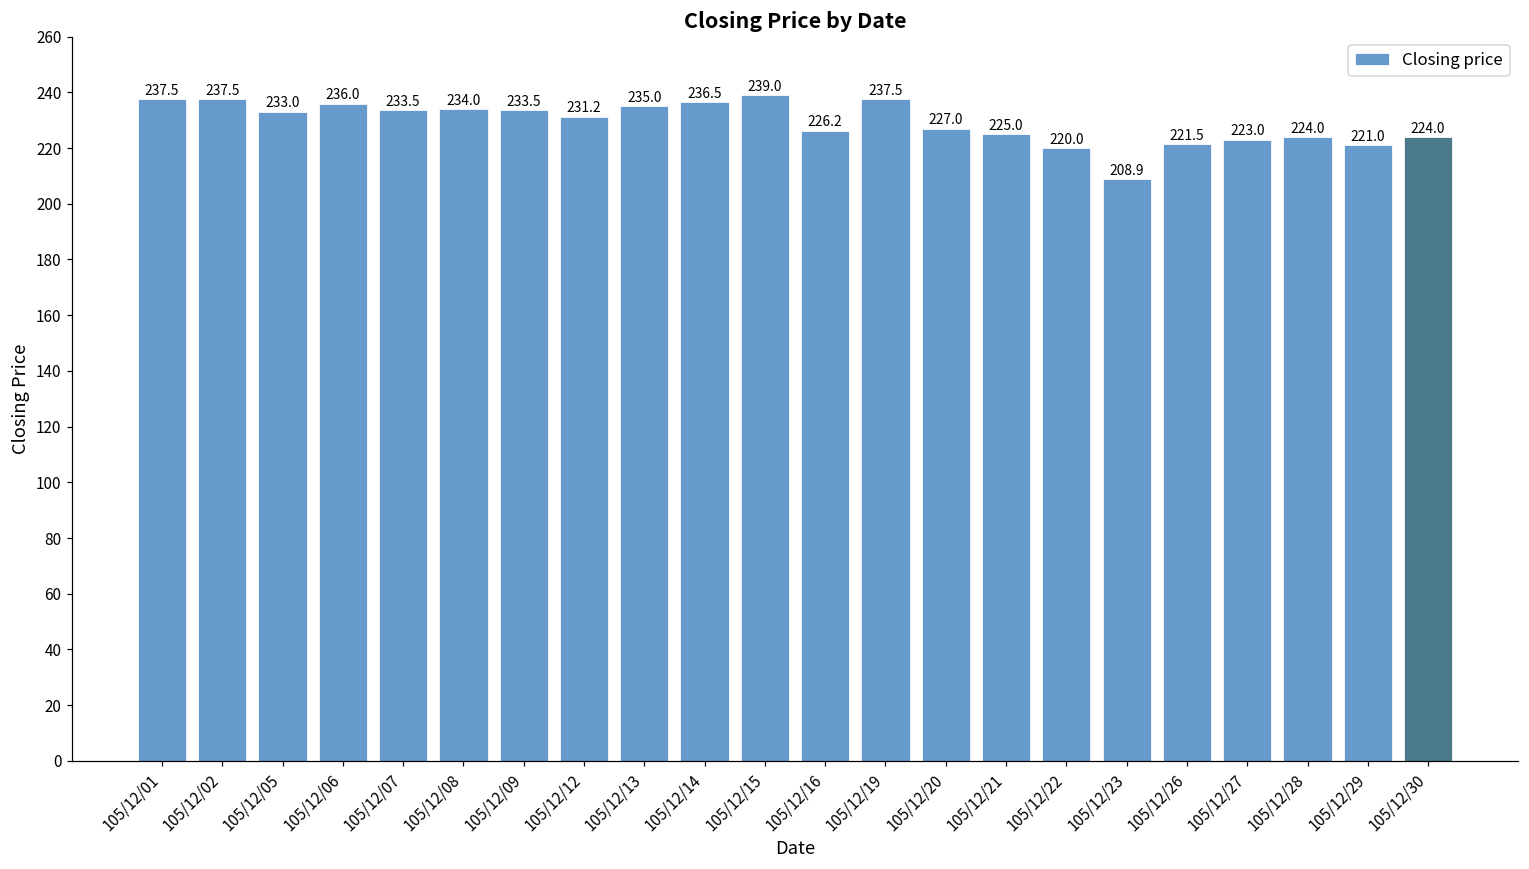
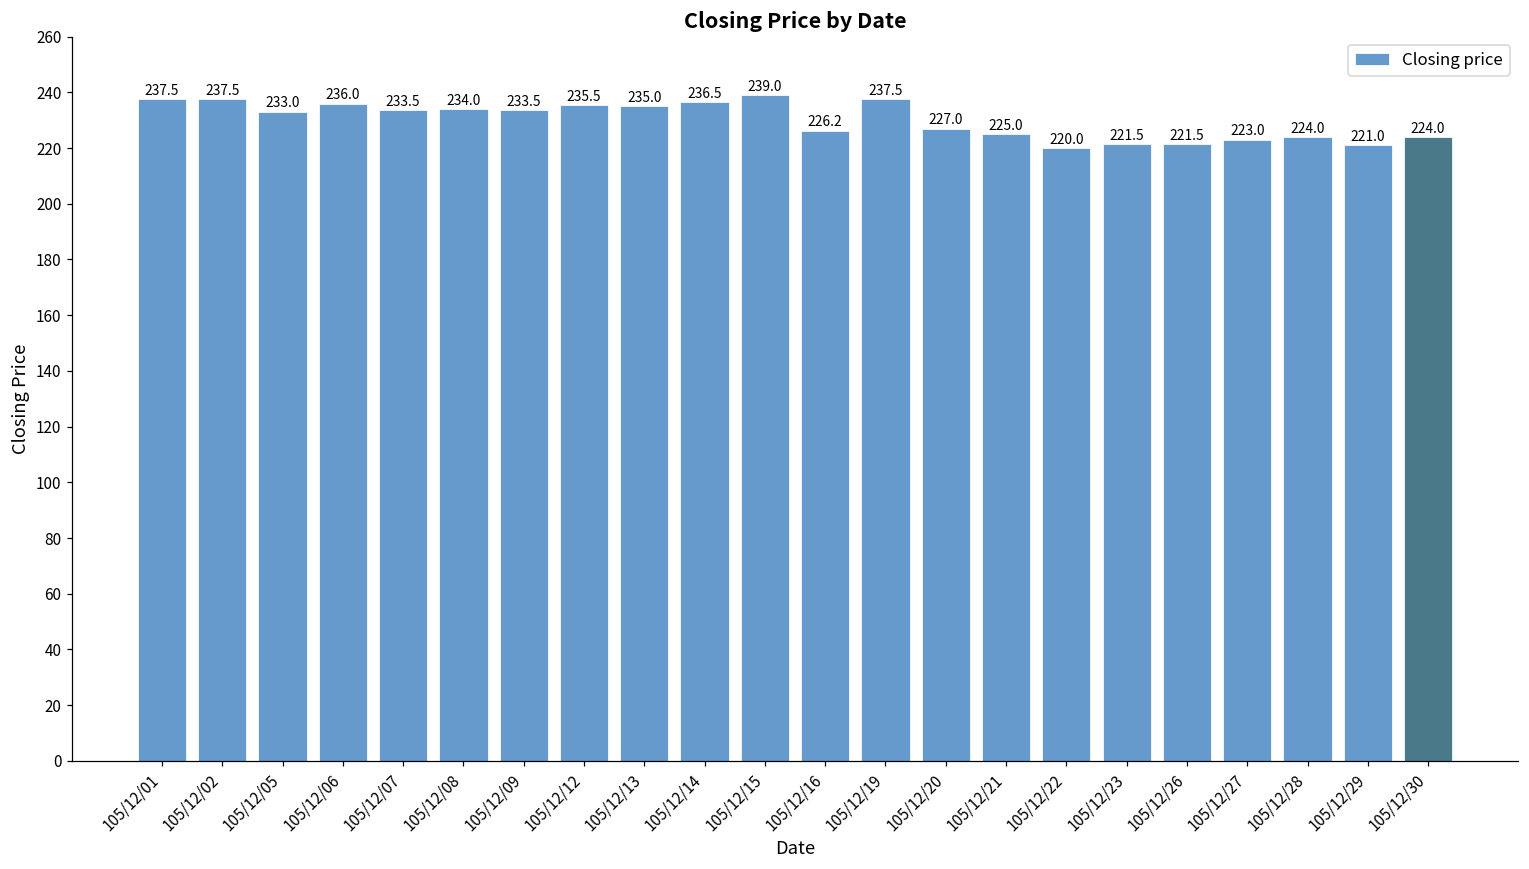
  {
    "105/12/01": 237.5,
    "105/12/02": 237.5,
    "105/12/05": 233.0,
    "105/12/06": 236.0,
    "105/12/07": 233.5,
    "105/12/08": 234.0,
    "105/12/09": 233.5,
-   "105/12/12": 231.2,
+   "105/12/12": 235.5,
    "105/12/13": 235.0,
    "105/12/14": 236.5,
    "105/12/15": 239.0,
    "105/12/16": 226.2,
    "105/12/19": 237.5,
    "105/12/20": 227.0,
    "105/12/21": 225.0,
    "105/12/22": 220.0,
-   "105/12/23": 208.9,
+   "105/12/23": 221.5,
    "105/12/26": 221.5,
    "105/12/27": 223.0,
    "105/12/28": 224.0,
    "105/12/29": 221.0,
    "105/12/30": 224.0
  }
